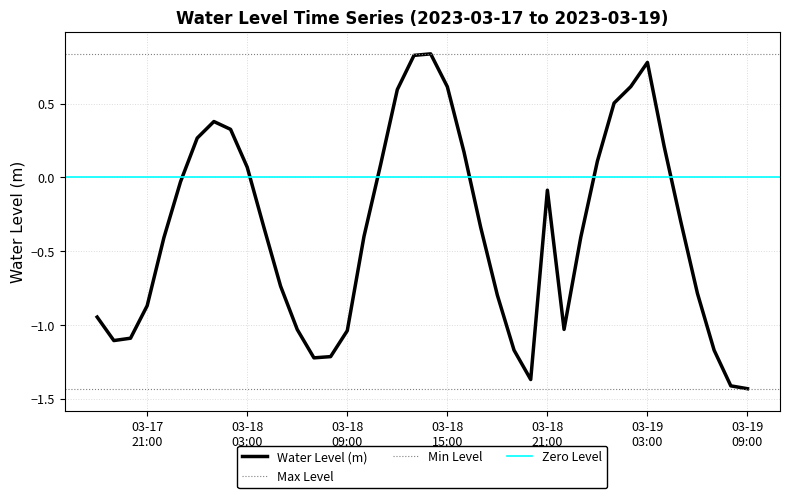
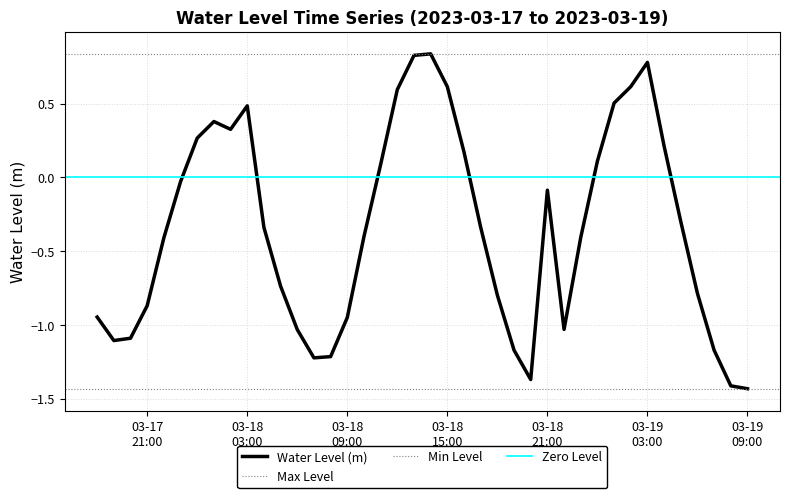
  {
    "03-17 21:00": -0.87,
-   "03-18 03:00": 0.07,
-   "03-18 09:00": -1.04,
+   "03-18 03:00": 0.49,
+   "03-18 09:00": -0.95,
    "03-18 15:00": 0.61,
    "03-18 21:00": -0.09,
    "03-19 03:00": 0.78,
    "03-19 09:00": -1.43
  }
